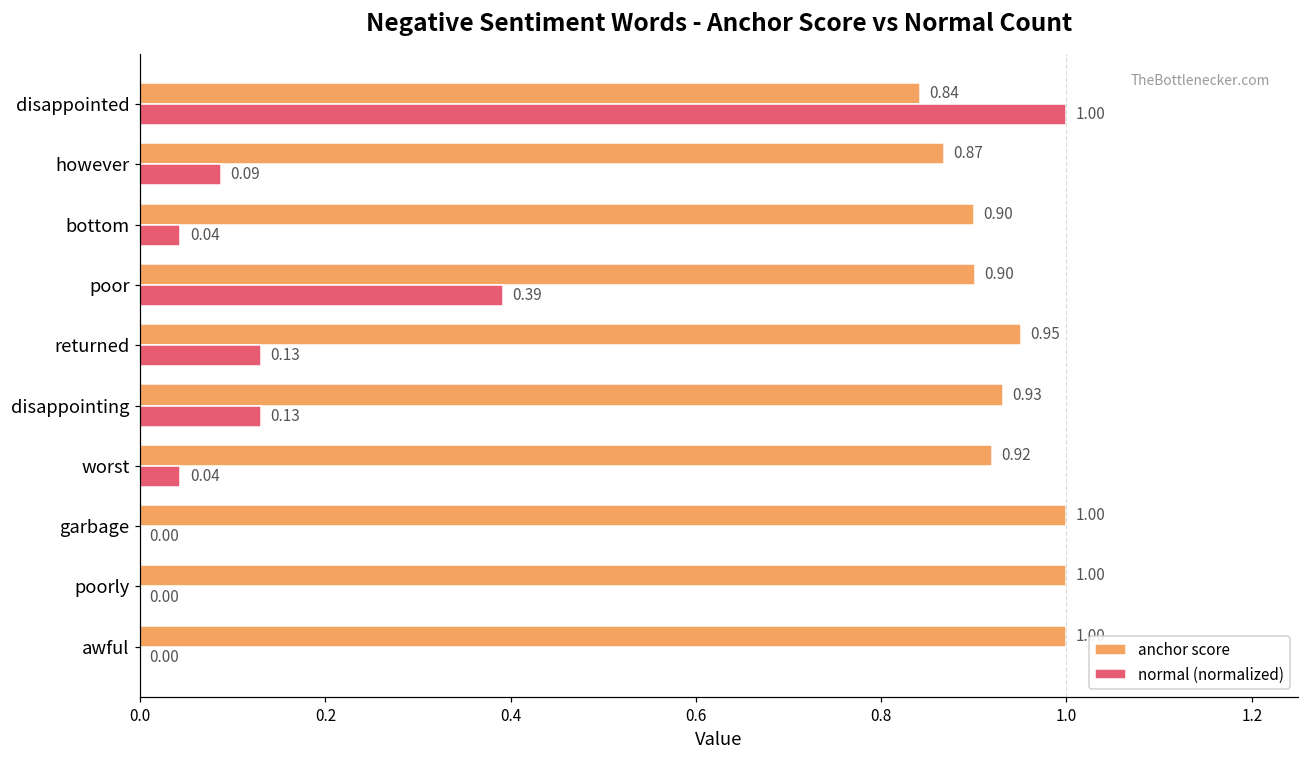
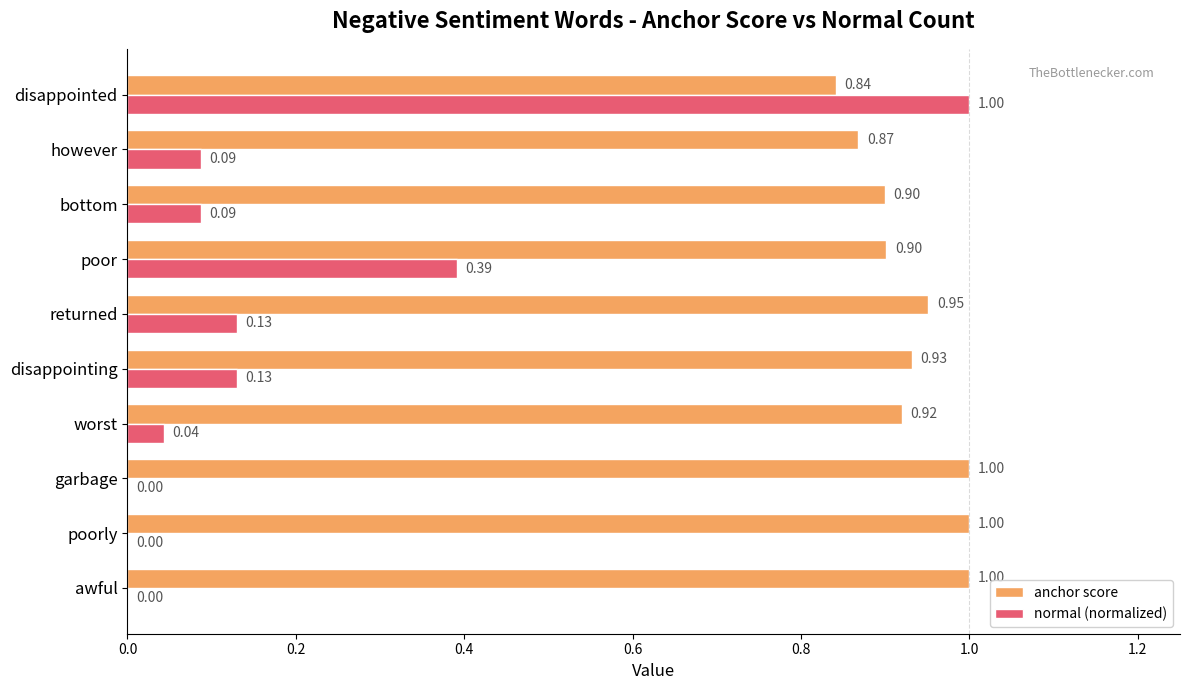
  {
    "anchor score": {
      "disappointed": 0.84,
      "however": 0.87,
      "bottom": 0.90,
      "poor": 0.90,
      "returned": 0.95,
      "disappointing": 0.93,
      "worst": 0.92,
      "garbage": 1.00,
      "poorly": 1.00
    },
    "normal (normalized)": {
      "disappointed": 1.00,
      "however": 0.09,
-     "bottom": 0.04,
+     "bottom": 0.09,
      "poor": 0.39,
      "returned": 0.13,
      "disappointing": 0.13,
      "worst": 0.04,
      "garbage": 0.00,
      "poorly": 0.00,
      "awful": 0.00
    }
  }
